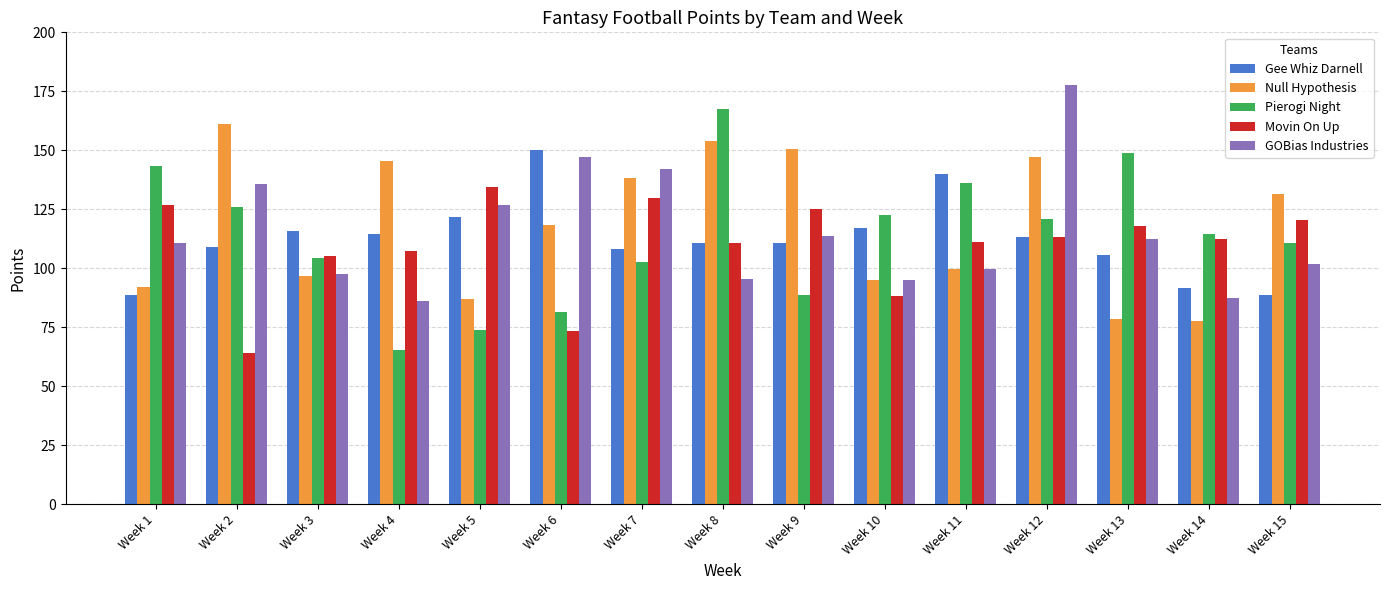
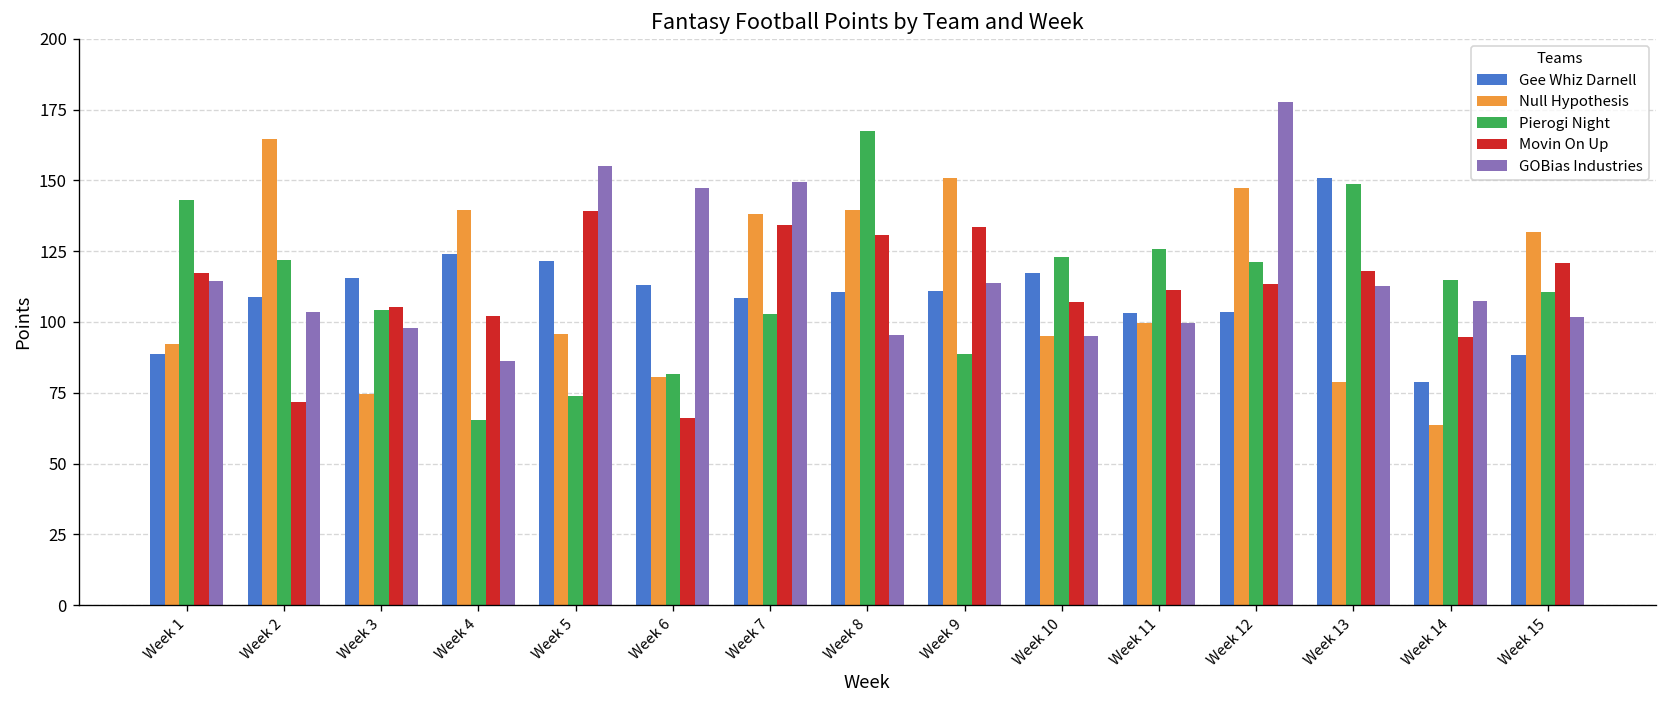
  {
    "Gee Whiz Darnell": {
      "Week 1": 89,
      "Week 2": 109,
      "Week 3": 116,
-     "Week 4": 115,
+     "Week 4": 124,
      "Week 5": 122,
-     "Week 6": 150,
+     "Week 6": 113,
      "Week 7": 108,
      "Week 8": 111,
      "Week 9": 111,
      "Week 10": 117,
-     "Week 11": 140,
-     "Week 12": 113,
-     "Week 13": 106,
-     "Week 14": 92,
+     "Week 11": 103,
+     "Week 12": 104,
+     "Week 13": 151,
+     "Week 14": 79,
      "Week 15": 89
    },
    "Null Hypothesis": {
      "Week 1": 92,
-     "Week 2": 161,
-     "Week 3": 97,
-     "Week 4": 146,
-     "Week 5": 87,
-     "Week 6": 118,
+     "Week 2": 165,
+     "Week 3": 74,
+     "Week 4": 140,
+     "Week 5": 96,
+     "Week 6": 81,
      "Week 7": 138,
-     "Week 8": 154,
+     "Week 8": 139,
      "Week 9": 151,
      "Week 10": 95,
      "Week 11": 100,
      "Week 12": 147,
      "Week 13": 79,
-     "Week 14": 78,
+     "Week 14": 64,
      "Week 15": 132
    },
    "Pierogi Night": {
      "Week 1": 143,
-     "Week 2": 126,
+     "Week 2": 122,
      "Week 3": 104,
      "Week 4": 65,
      "Week 5": 74,
      "Week 6": 82,
      "Week 7": 103,
      "Week 8": 167,
      "Week 9": 89,
      "Week 10": 123,
-     "Week 11": 136,
+     "Week 11": 126,
      "Week 12": 121,
      "Week 13": 149,
      "Week 14": 115,
      "Week 15": 111
    },
    "Movin On Up": {
-     "Week 1": 127,
-     "Week 2": 64,
+     "Week 1": 117,
+     "Week 2": 72,
      "Week 3": 105,
-     "Week 4": 107,
-     "Week 5": 134,
-     "Week 6": 74,
-     "Week 7": 130,
-     "Week 8": 111,
-     "Week 9": 125,
-     "Week 10": 88,
+     "Week 4": 102,
+     "Week 5": 139,
+     "Week 6": 66,
+     "Week 7": 134,
+     "Week 8": 131,
+     "Week 9": 134,
+     "Week 10": 107,
      "Week 11": 111,
      "Week 12": 113,
      "Week 13": 118,
-     "Week 14": 113,
+     "Week 14": 95,
      "Week 15": 121
    },
    "GOBias Industries": {
-     "Week 1": 111,
-     "Week 2": 136,
+     "Week 1": 115,
+     "Week 2": 103,
      "Week 3": 98,
      "Week 4": 86,
-     "Week 5": 127,
+     "Week 5": 155,
      "Week 6": 147,
-     "Week 7": 142,
+     "Week 7": 150,
      "Week 8": 95,
      "Week 9": 114,
      "Week 10": 95,
      "Week 11": 100,
      "Week 12": 178,
      "Week 13": 113,
-     "Week 14": 87,
+     "Week 14": 107,
      "Week 15": 102
    }
  }
